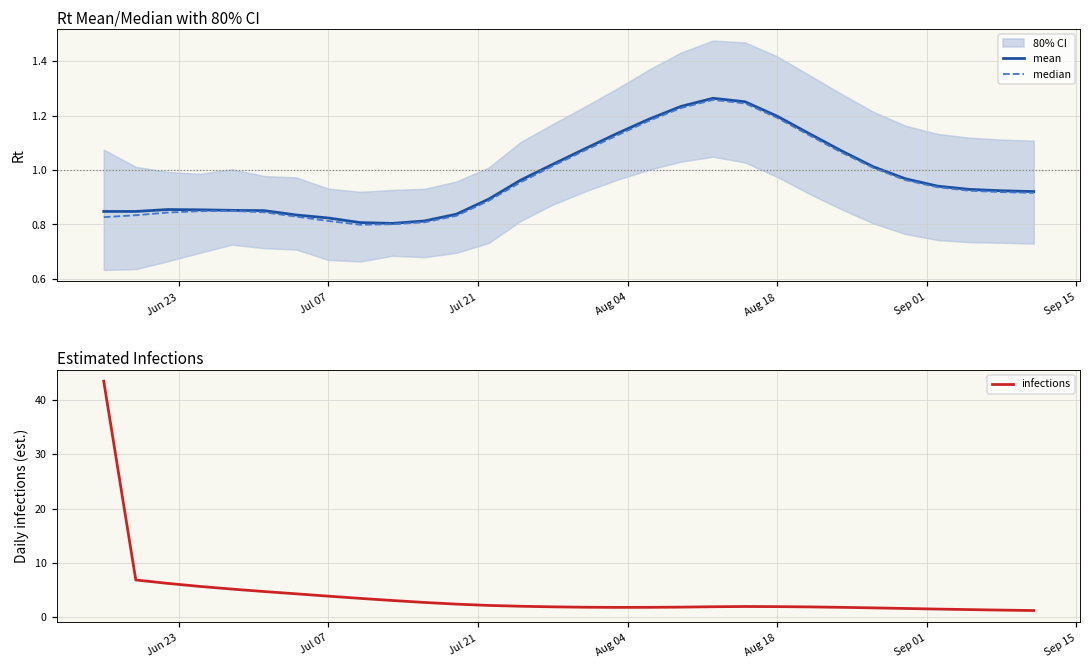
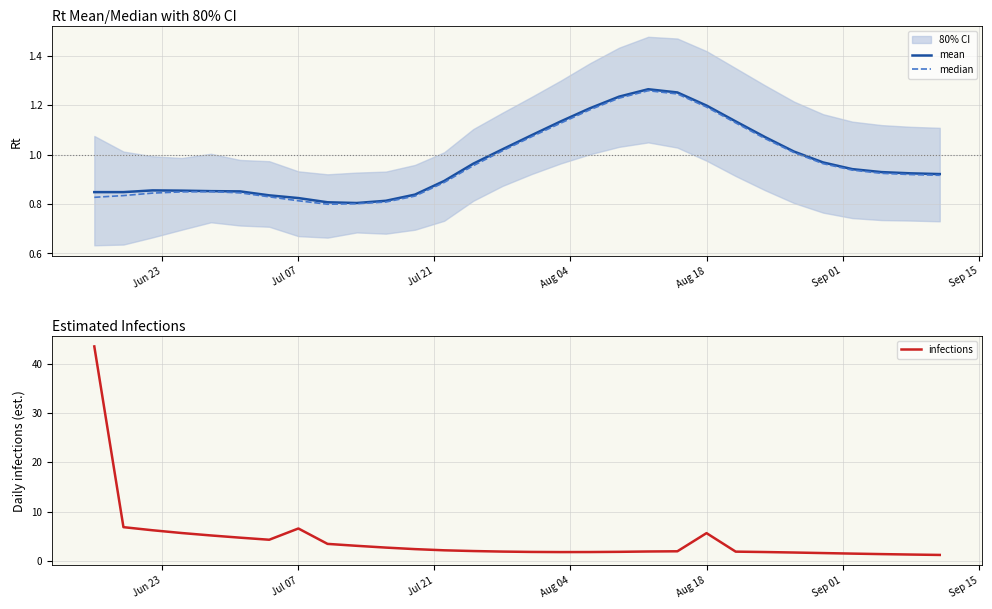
  {
    "Rt Mean/Median with 80% CI": {
      "mean": {
        "Jul 07": 0.82
      },
      "median": {
        "Jul 07": 0.81
      }
    },
    "Estimated Infections": {
-     "Jul 07": 4,
-     "Aug 18": 2
+     "Jul 07": 7,
+     "Aug 18": 6
    }
  }
